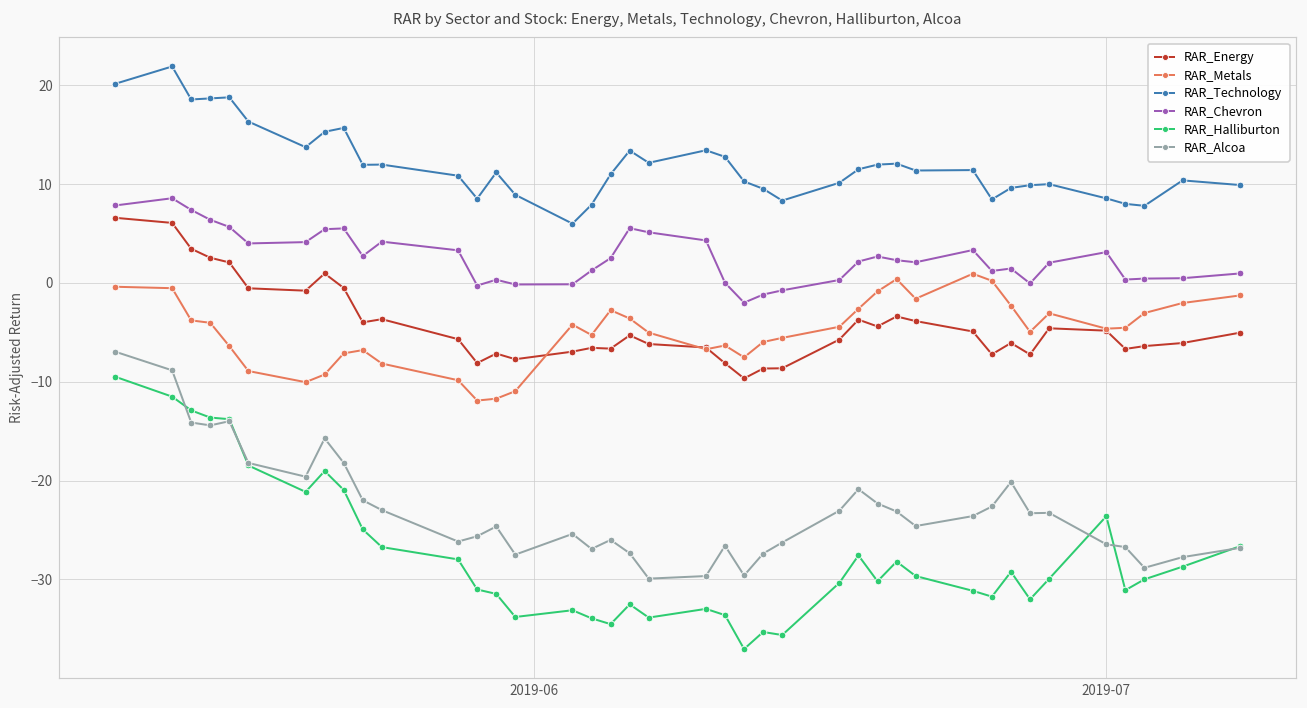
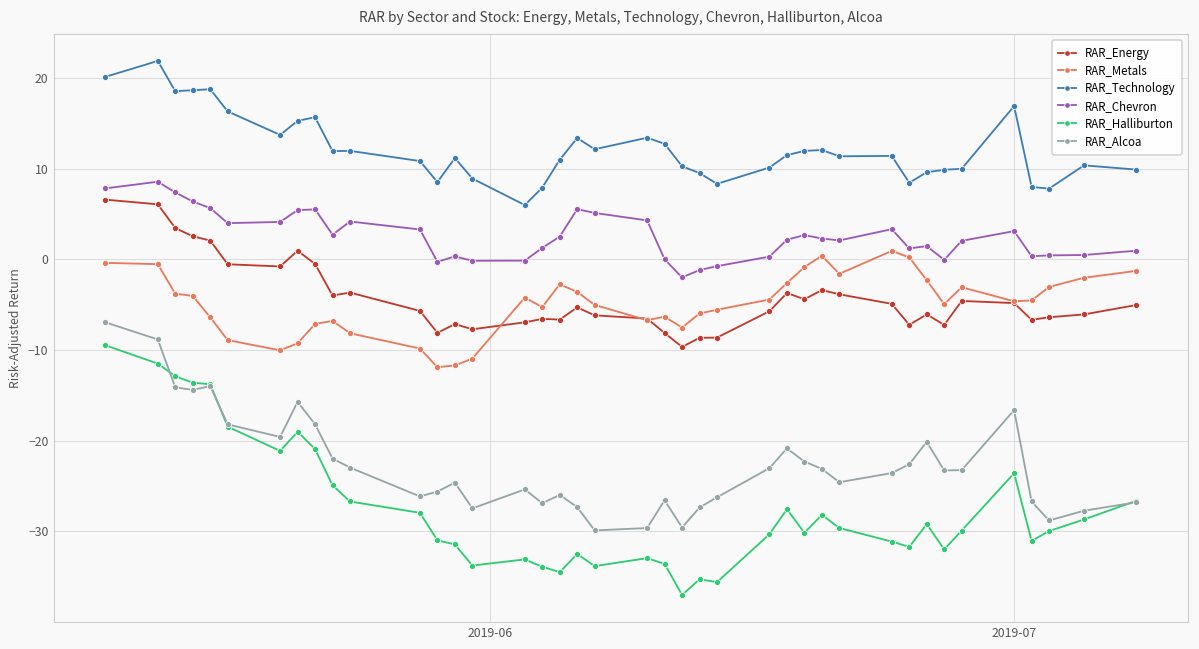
  {
    "RAR_Technology": {
-     "2019-07": 9
+     "2019-07": 17
    },
    "RAR_Chevron": {
      "2019-07": 3
    },
    "RAR_Halliburton": {
      "2019-07": -24
    },
    "RAR_Alcoa": {
-     "2019-07": -26
+     "2019-07": -17
    }
  }
